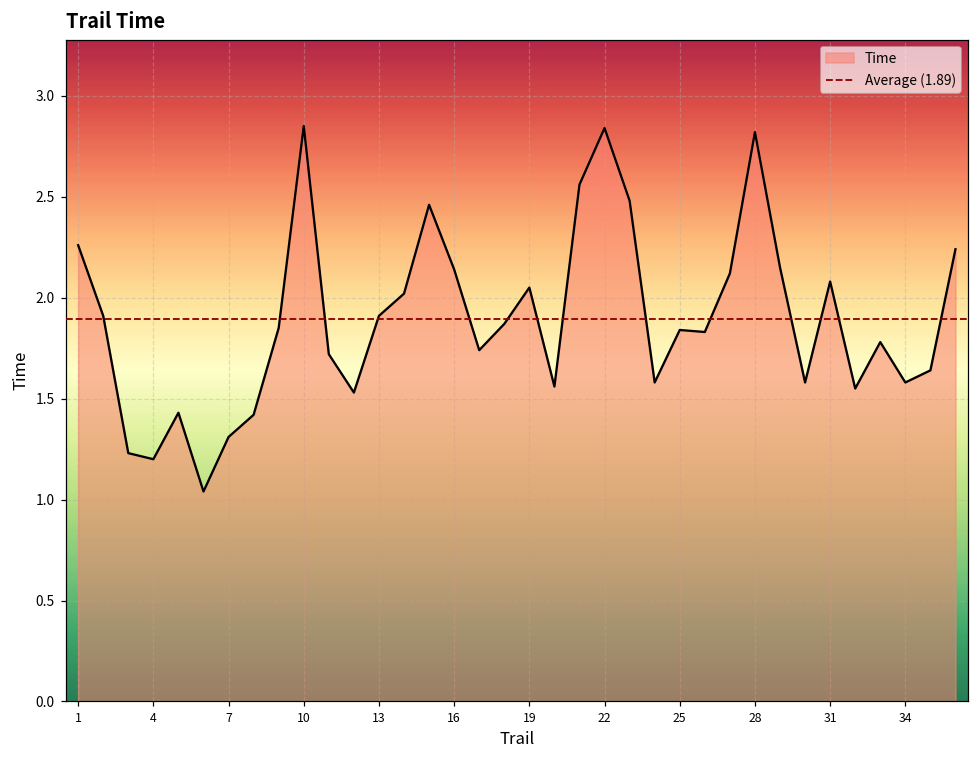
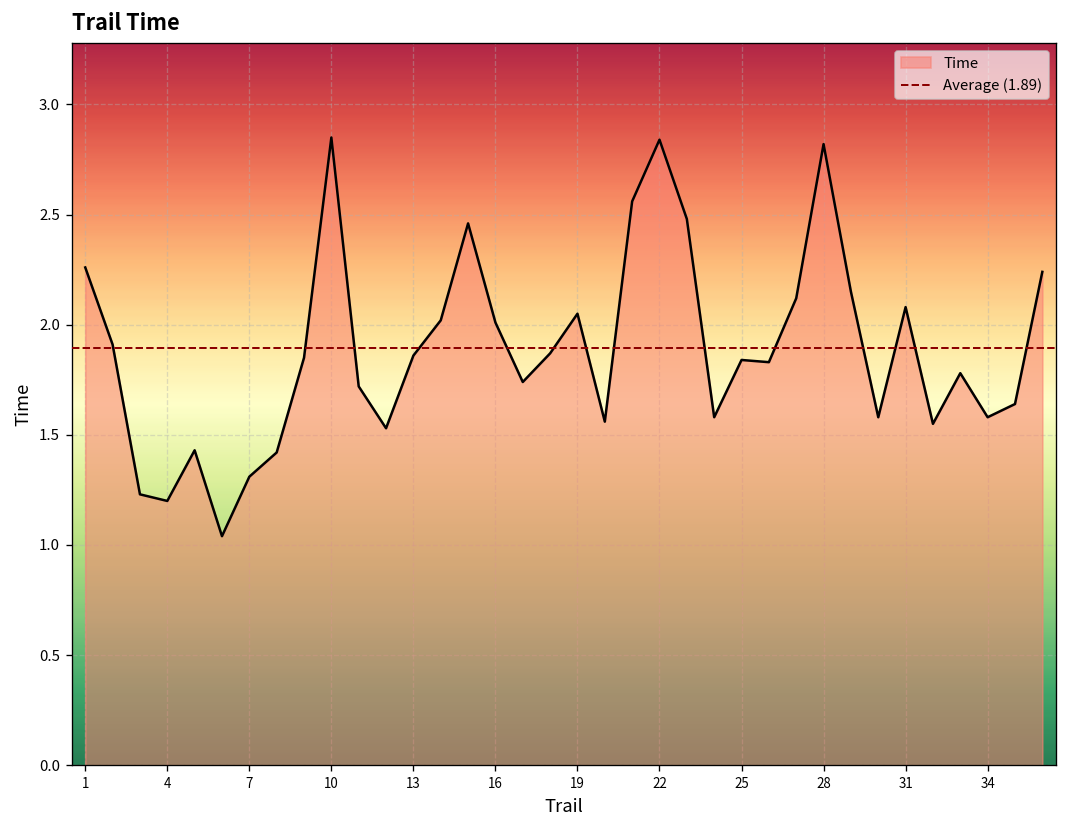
  {
    "1": 2.26,
    "4": 1.20,
    "7": 1.31,
    "10": 2.85,
-   "13": 1.91,
-   "16": 2.14,
+   "13": 1.86,
+   "16": 2.01,
    "19": 2.05,
    "22": 2.84,
    "25": 1.84,
    "28": 2.82,
    "31": 2.08,
    "34": 1.58
  }
